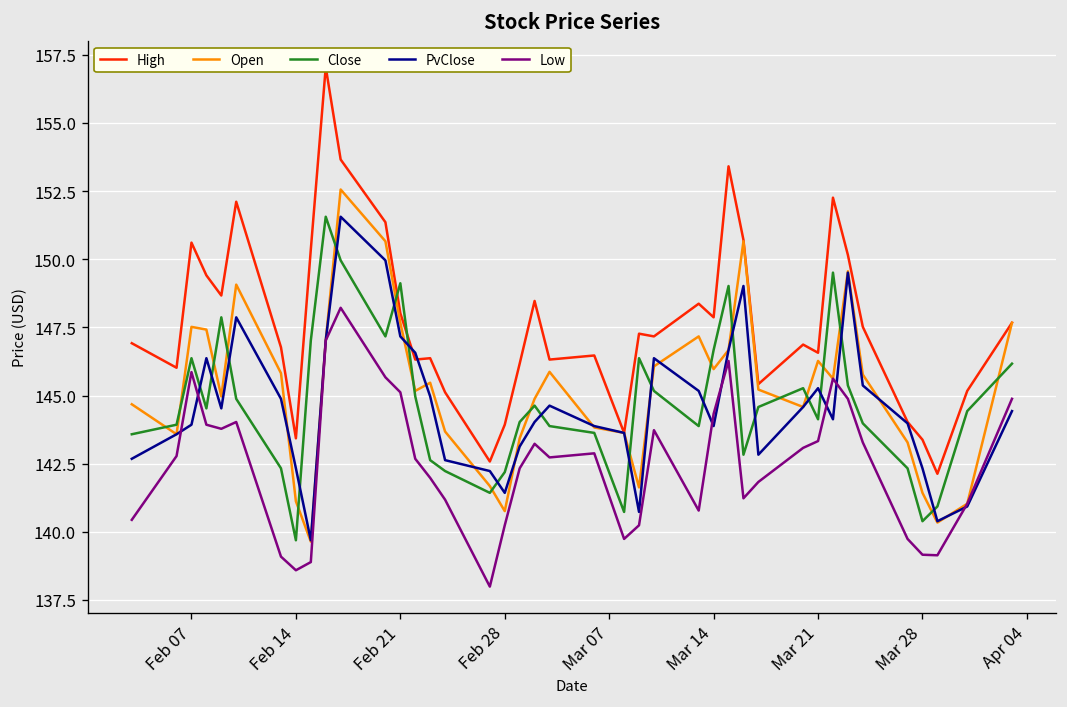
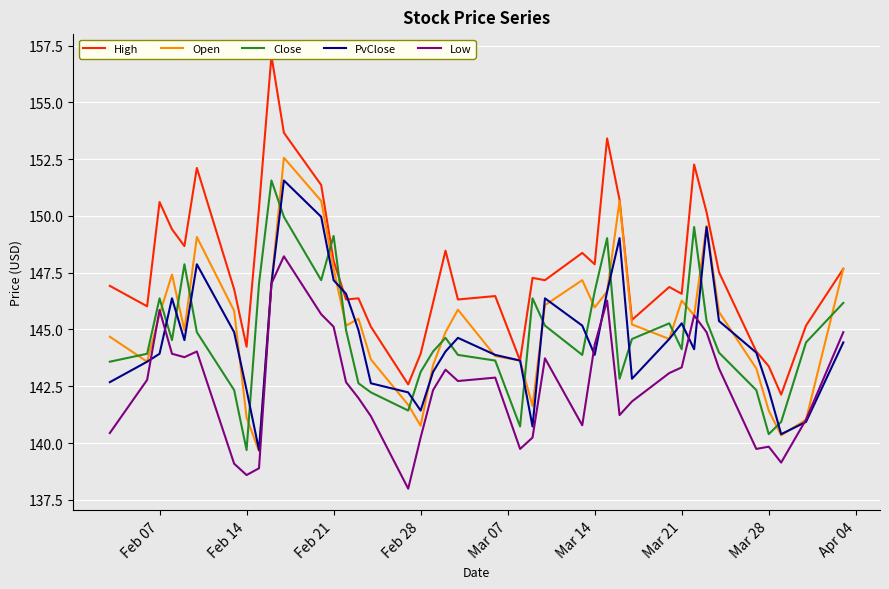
  {
    "High": {
      "Feb 07": 150.6,
-     "Feb 14": 143.4,
+     "Feb 14": 144.2,
      "Feb 21": 148.0,
      "Feb 28": 143.9,
      "Mar 14": 147.9,
      "Mar 21": 146.6,
      "Mar 28": 143.4
    },
    "Open": {
-     "Feb 07": 147.5,
+     "Feb 07": 145.7,
      "Feb 14": 141.1,
      "Feb 21": 147.7,
      "Feb 28": 140.8,
      "Mar 14": 146.0,
      "Mar 21": 146.3,
      "Mar 28": 141.4
    },
    "Close": {
      "Feb 07": 146.4,
      "Feb 14": 139.7,
      "Feb 21": 149.1,
-     "Feb 28": 142.2,
+     "Feb 28": 143.1,
      "Mar 14": 146.7,
      "Mar 21": 144.1,
      "Mar 28": 140.4
    },
    "PvClose": {
      "Feb 07": 143.9,
      "Feb 14": 142.3,
      "Feb 21": 147.2,
      "Feb 28": 141.4,
      "Mar 14": 143.9,
      "Mar 21": 145.3,
      "Mar 28": 142.3
    },
    "Low": {
      "Feb 07": 145.9,
      "Feb 14": 138.6,
      "Feb 21": 145.1,
      "Feb 28": 140.2,
      "Mar 14": 144.3,
      "Mar 21": 143.3,
-     "Mar 28": 139.2
+     "Mar 28": 139.8
    }
  }
